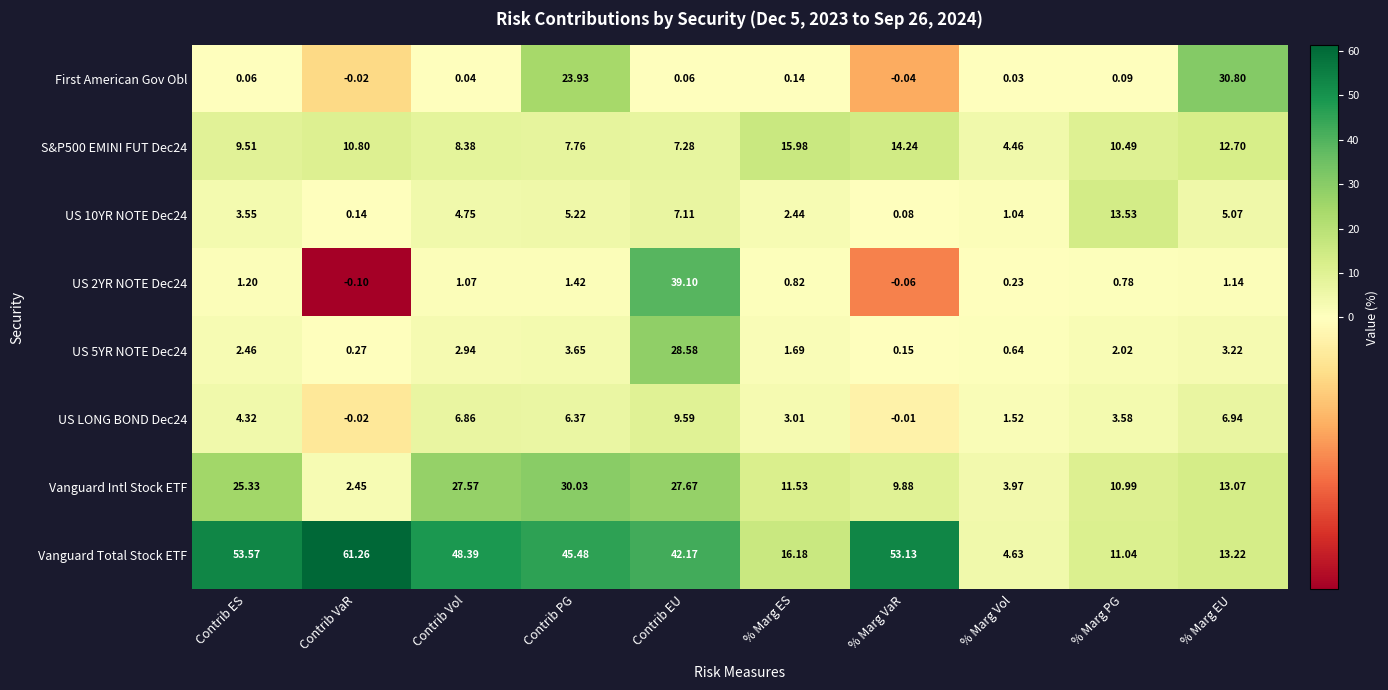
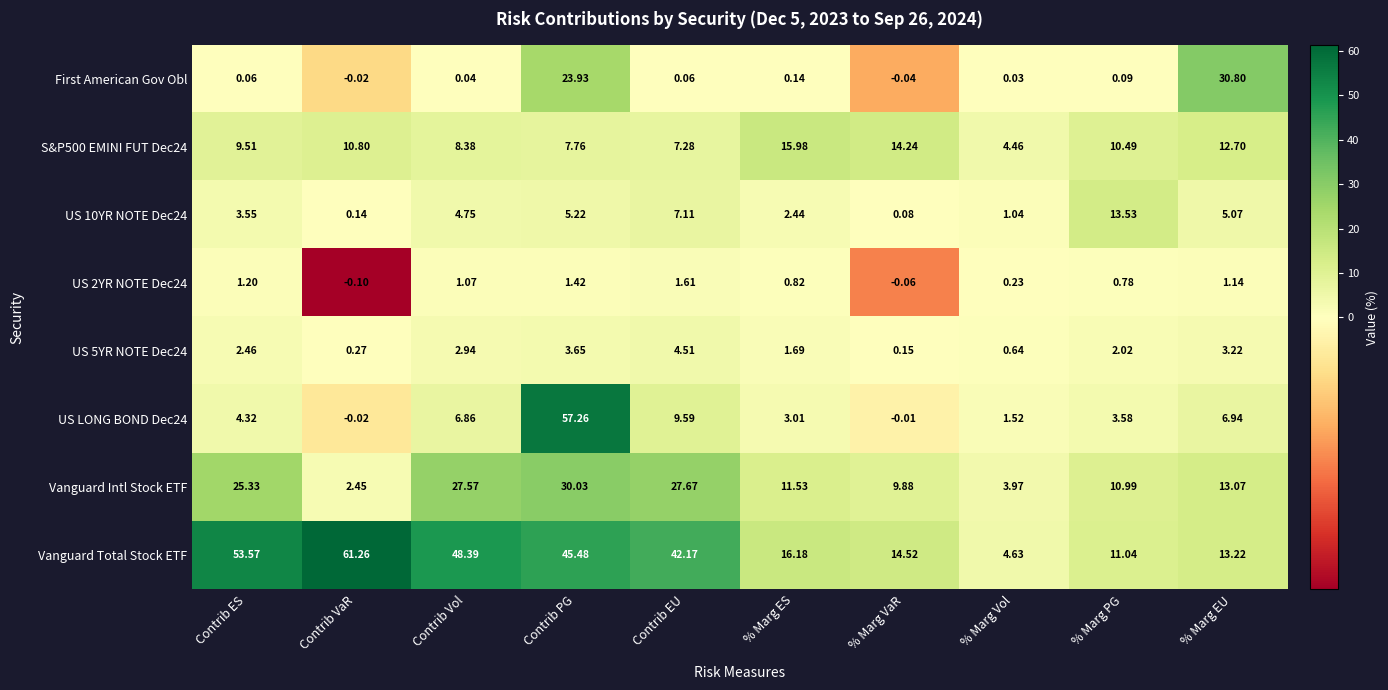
  {
    "First American Gov Obl": {
      "Contrib ES": 0.06,
      "Contrib VaR": -0.02,
      "Contrib Vol": 0.04,
      "Contrib PG": 23.93,
      "Contrib EU": 0.06,
      "% Marg ES": 0.14,
      "% Marg VaR": -0.04,
      "% Marg Vol": 0.03,
      "% Marg PG": 0.09,
      "% Marg EU": 30.80
    },
    "S&P500 EMINI FUT Dec24": {
      "Contrib ES": 9.51,
      "Contrib VaR": 10.80,
      "Contrib Vol": 8.38,
      "Contrib PG": 7.76,
      "Contrib EU": 7.28,
      "% Marg ES": 15.98,
      "% Marg VaR": 14.24,
      "% Marg Vol": 4.46,
      "% Marg PG": 10.49,
      "% Marg EU": 12.70
    },
    "US 10YR NOTE Dec24": {
      "Contrib ES": 3.55,
      "Contrib VaR": 0.14,
      "Contrib Vol": 4.75,
      "Contrib PG": 5.22,
      "Contrib EU": 7.11,
      "% Marg ES": 2.44,
      "% Marg VaR": 0.08,
      "% Marg Vol": 1.04,
      "% Marg PG": 13.53,
      "% Marg EU": 5.07
    },
    "US 2YR NOTE Dec24": {
      "Contrib ES": 1.20,
      "Contrib VaR": -0.10,
      "Contrib Vol": 1.07,
      "Contrib PG": 1.42,
-     "Contrib EU": 39.10,
+     "Contrib EU": 1.61,
      "% Marg ES": 0.82,
      "% Marg VaR": -0.06,
      "% Marg Vol": 0.23,
      "% Marg PG": 0.78,
      "% Marg EU": 1.14
    },
    "US 5YR NOTE Dec24": {
      "Contrib ES": 2.46,
      "Contrib VaR": 0.27,
      "Contrib Vol": 2.94,
      "Contrib PG": 3.65,
-     "Contrib EU": 28.58,
+     "Contrib EU": 4.51,
      "% Marg ES": 1.69,
      "% Marg VaR": 0.15,
      "% Marg Vol": 0.64,
      "% Marg PG": 2.02,
      "% Marg EU": 3.22
    },
    "US LONG BOND Dec24": {
      "Contrib ES": 4.32,
      "Contrib VaR": -0.02,
      "Contrib Vol": 6.86,
-     "Contrib PG": 6.37,
+     "Contrib PG": 57.26,
      "Contrib EU": 9.59,
      "% Marg ES": 3.01,
      "% Marg VaR": -0.01,
      "% Marg Vol": 1.52,
      "% Marg PG": 3.58,
      "% Marg EU": 6.94
    },
    "Vanguard Intl Stock ETF": {
      "Contrib ES": 25.33,
      "Contrib VaR": 2.45,
      "Contrib Vol": 27.57,
      "Contrib PG": 30.03,
      "Contrib EU": 27.67,
      "% Marg ES": 11.53,
      "% Marg VaR": 9.88,
      "% Marg Vol": 3.97,
      "% Marg PG": 10.99,
      "% Marg EU": 13.07
    },
    "Vanguard Total Stock ETF": {
      "Contrib ES": 53.57,
      "Contrib VaR": 61.26,
      "Contrib Vol": 48.39,
      "Contrib PG": 45.48,
      "Contrib EU": 42.17,
      "% Marg ES": 16.18,
-     "% Marg VaR": 53.13,
+     "% Marg VaR": 14.52,
      "% Marg Vol": 4.63,
      "% Marg PG": 11.04,
      "% Marg EU": 13.22
    }
  }
